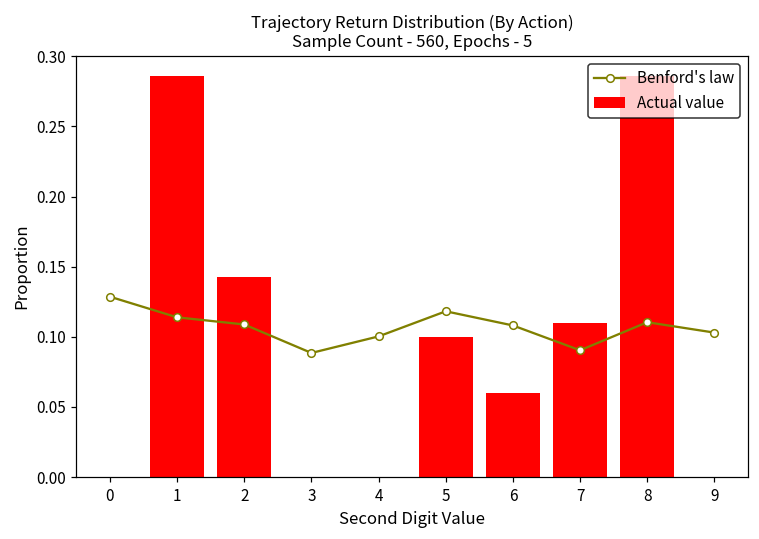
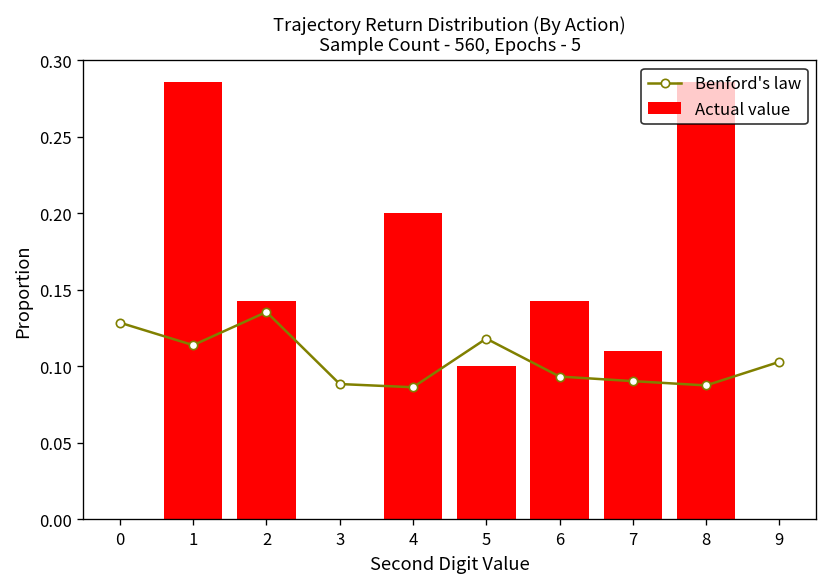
  {
    "Benford's law": {
      "0": 0.129,
      "1": 0.114,
-     "2": 0.109,
+     "2": 0.136,
      "3": 0.089,
-     "4": 0.100,
+     "4": 0.086,
      "5": 0.118,
-     "6": 0.108,
+     "6": 0.093,
      "7": 0.090,
-     "8": 0.110,
+     "8": 0.088,
      "9": 0.103
    },
    "Actual value": {
      "0": 0.000,
      "1": 0.286,
      "2": 0.143,
      "3": 0.000,
-     "4": 0.0,
+     "4": 0.2,
      "5": 0.100,
-     "6": 0.060,
+     "6": 0.143,
      "7": 0.110,
      "9": 0.000
    }
  }
